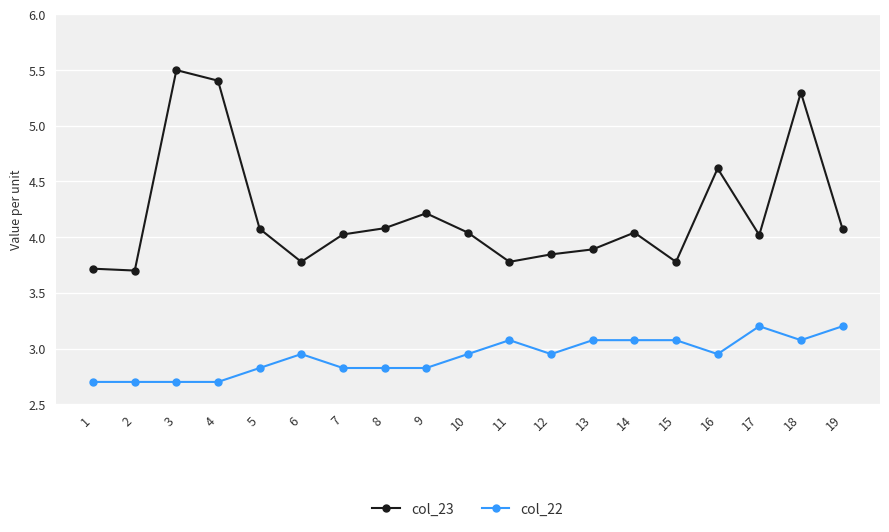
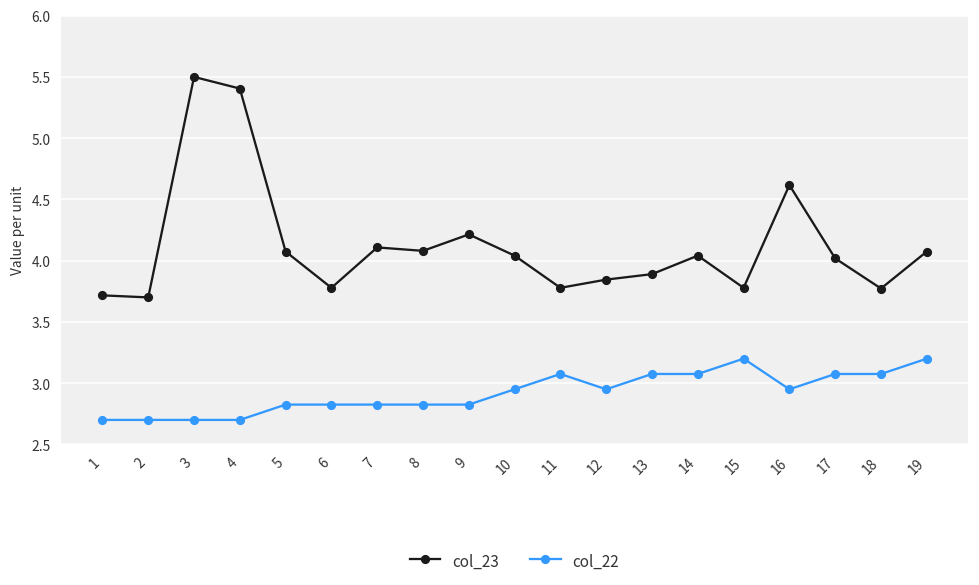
  {
    "col_23": {
      "1": 3.72,
      "2": 3.70,
      "3": 5.50,
      "4": 5.40,
      "5": 4.07,
      "6": 3.78,
-     "7": 4.02,
+     "7": 4.11,
      "8": 4.08,
      "9": 4.21,
      "10": 4.04,
      "11": 3.78,
      "12": 3.85,
      "13": 3.89,
      "14": 4.04,
      "15": 3.78,
      "16": 4.62,
      "17": 4.02,
-     "18": 5.30,
+     "18": 3.77,
      "19": 4.07
    },
    "col_22": {
      "1": 2.70,
      "2": 2.70,
      "3": 2.70,
      "4": 2.70,
      "5": 2.83,
-     "6": 2.95,
+     "6": 2.83,
      "7": 2.83,
      "8": 2.83,
      "9": 2.83,
      "10": 2.95,
      "11": 3.08,
      "12": 2.95,
      "13": 3.08,
      "14": 3.08,
-     "15": 3.08,
+     "15": 3.20,
      "16": 2.95,
-     "17": 3.20,
+     "17": 3.08,
      "18": 3.08,
      "19": 3.20
    }
  }
